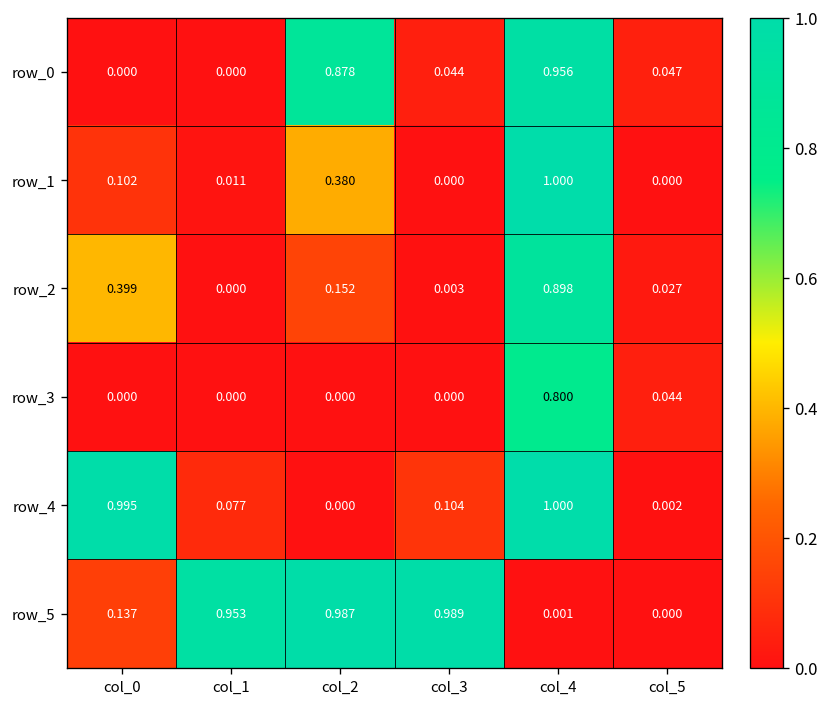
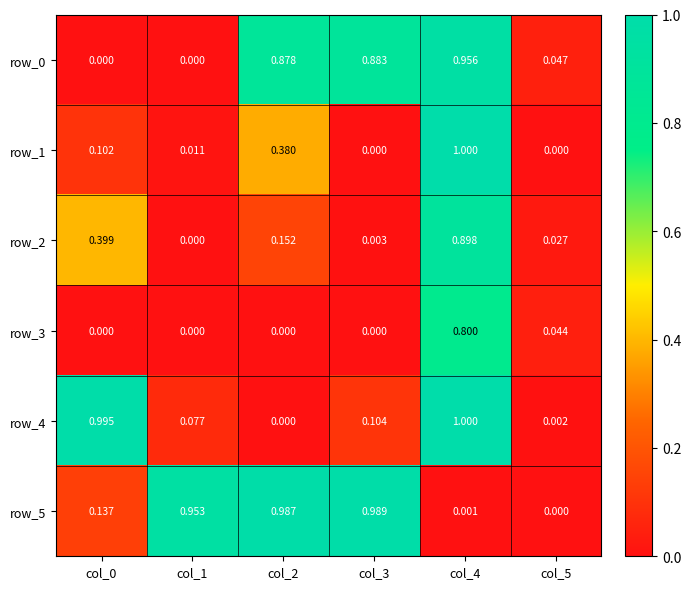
  {
    "row_0": {
      "col_0": 0.000,
      "col_1": 0.000,
      "col_2": 0.878,
-     "col_3": 0.044,
+     "col_3": 0.883,
      "col_4": 0.956,
      "col_5": 0.047
    },
    "row_1": {
      "col_0": 0.102,
      "col_1": 0.011,
      "col_2": 0.380,
      "col_3": 0.000,
      "col_4": 1.000,
      "col_5": 0.000
    },
    "row_2": {
      "col_0": 0.399,
      "col_1": 0.000,
      "col_2": 0.152,
      "col_3": 0.003,
      "col_4": 0.898,
      "col_5": 0.027
    },
    "row_3": {
      "col_0": 0.000,
      "col_1": 0.000,
      "col_2": 0.000,
      "col_3": 0.000,
      "col_4": 0.800,
      "col_5": 0.044
    },
    "row_4": {
      "col_0": 0.995,
      "col_1": 0.077,
      "col_2": 0.000,
      "col_3": 0.104,
      "col_4": 1.000,
      "col_5": 0.002
    },
    "row_5": {
      "col_0": 0.137,
      "col_1": 0.953,
      "col_2": 0.987,
      "col_3": 0.989,
      "col_4": 0.001,
      "col_5": 0.000
    }
  }
